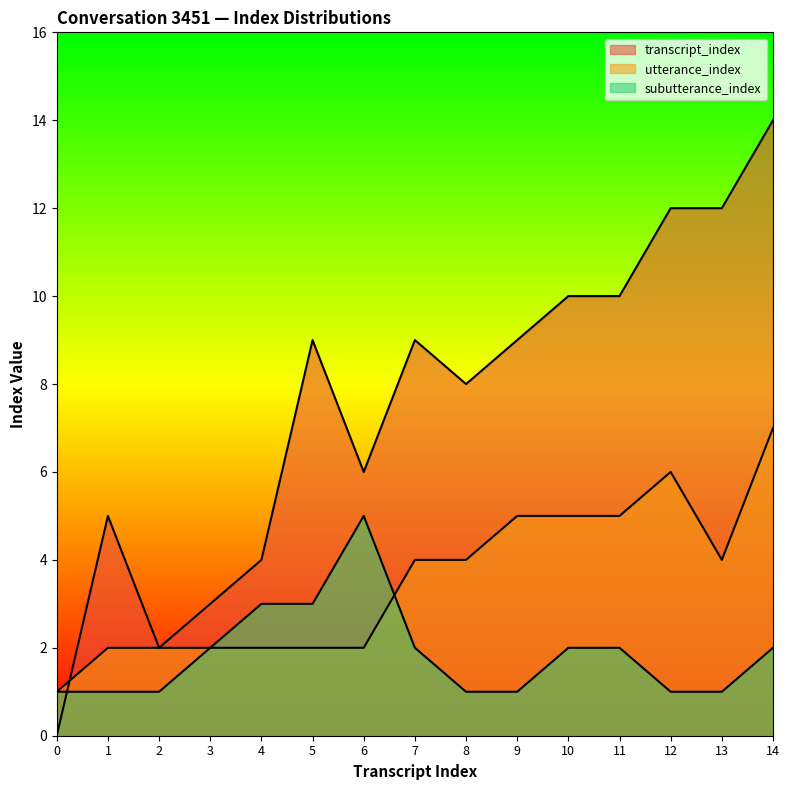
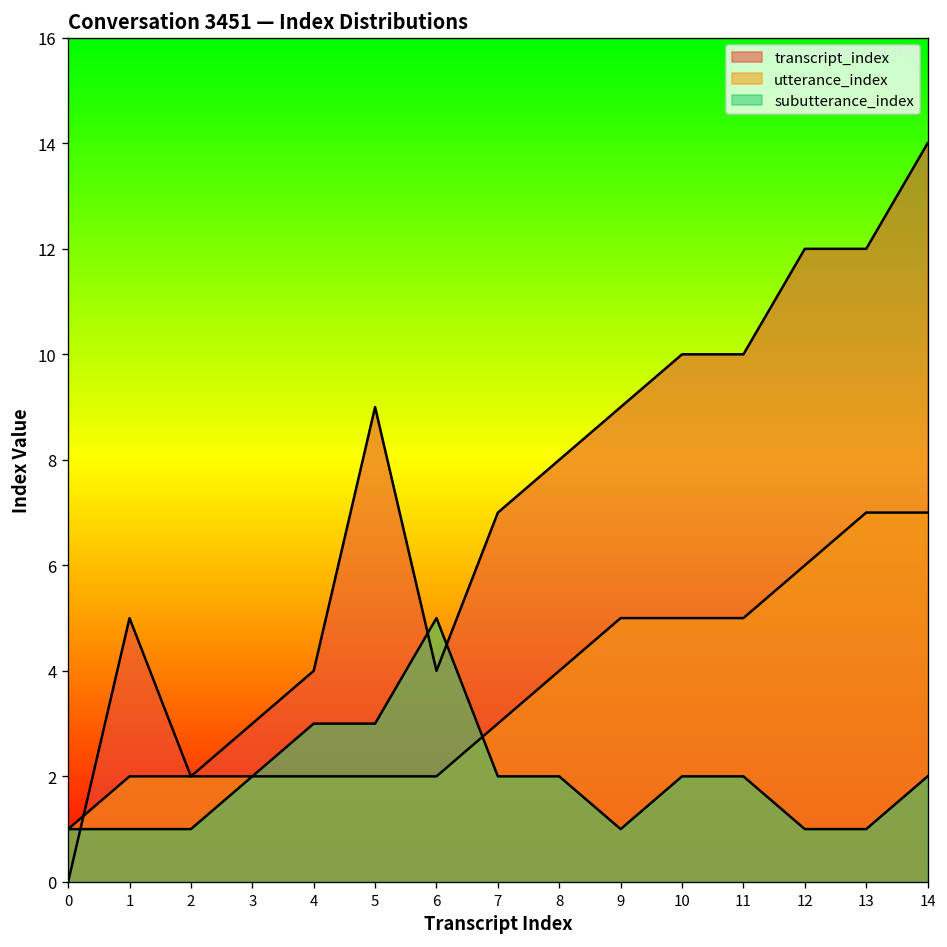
  {
    "transcript_index": {
      "0": 0,
      "1": 5,
      "3": 3,
      "4": 4,
      "5": 9,
-     "6": 6,
-     "7": 9,
+     "6": 4,
+     "7": 7,
      "8": 8,
      "9": 9,
      "10": 10,
      "11": 10,
      "12": 12,
      "13": 12,
      "14": 14
    },
    "utterance_index": {
      "1": 2,
      "4": 2,
      "5": 2,
      "6": 2,
-     "7": 4,
+     "7": 3,
      "8": 4,
      "9": 5,
      "10": 5,
      "11": 5,
      "12": 6,
-     "13": 4,
+     "13": 7,
      "14": 7
    },
    "subutterance_index": {
      "1": 1,
      "2": 1,
      "4": 3,
      "5": 3,
      "6": 5,
      "7": 2,
-     "8": 1,
+     "8": 2,
      "9": 1,
      "10": 2,
      "11": 2,
      "12": 1,
      "13": 1,
      "14": 2
    }
  }
